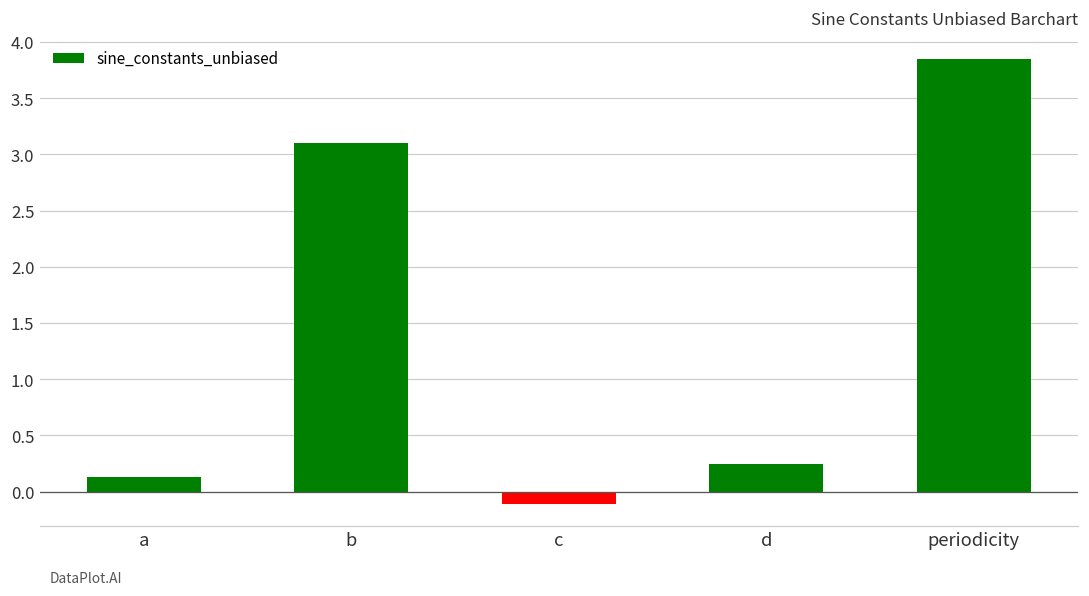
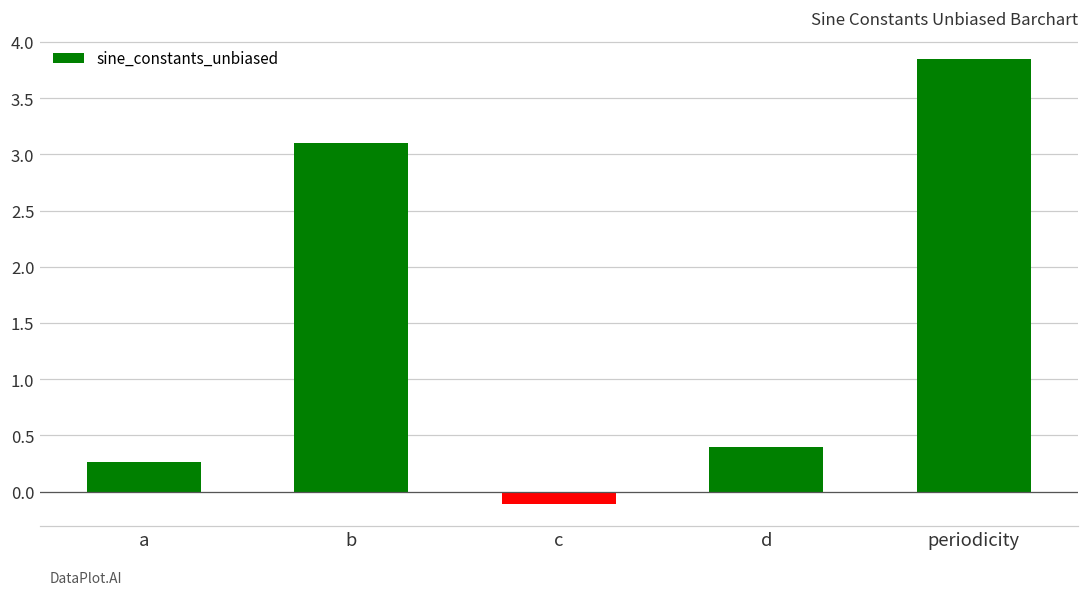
  {
-   "a": 0.13,
+   "a": 0.27,
    "b": 3.10,
    "c": -0.11,
-   "d": 0.25,
+   "d": 0.40,
    "periodicity": 3.85
  }
